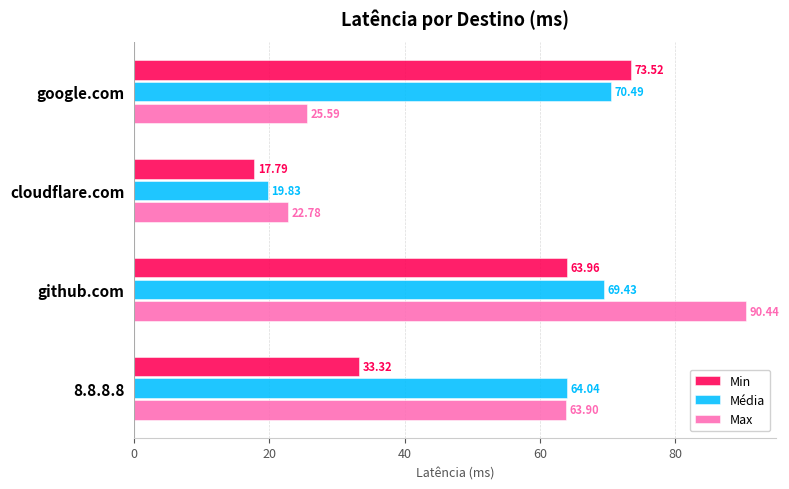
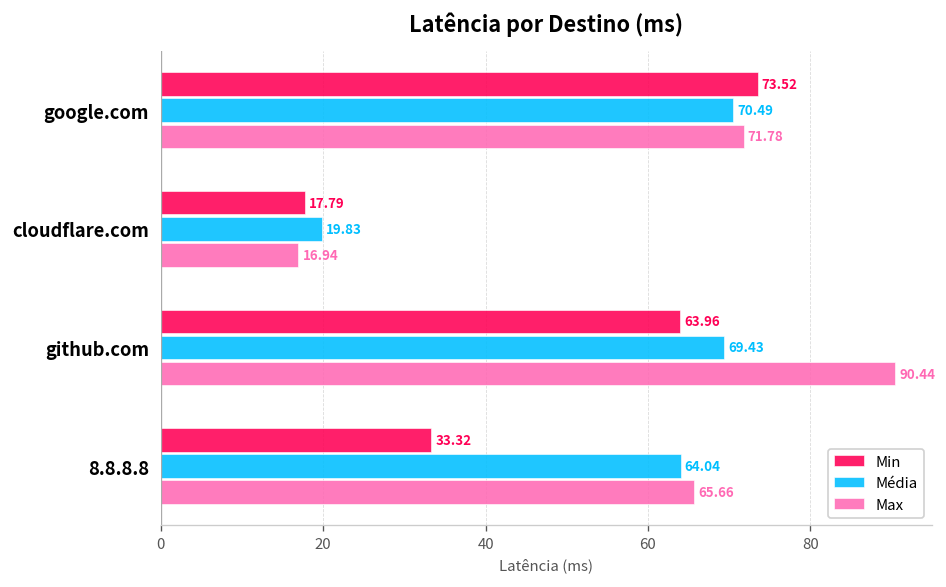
  {
    "Min": {
      "google.com": 73.52,
      "cloudflare.com": 17.79,
      "github.com": 63.96,
      "8.8.8.8": 33.32
    },
    "Média": {
      "google.com": 70.49,
      "cloudflare.com": 19.83,
      "github.com": 69.43,
      "8.8.8.8": 64.04
    },
    "Max": {
-     "google.com": 25.59,
-     "cloudflare.com": 22.78,
+     "google.com": 71.78,
+     "cloudflare.com": 16.94,
      "github.com": 90.44,
-     "8.8.8.8": 63.90
+     "8.8.8.8": 65.66
    }
  }
